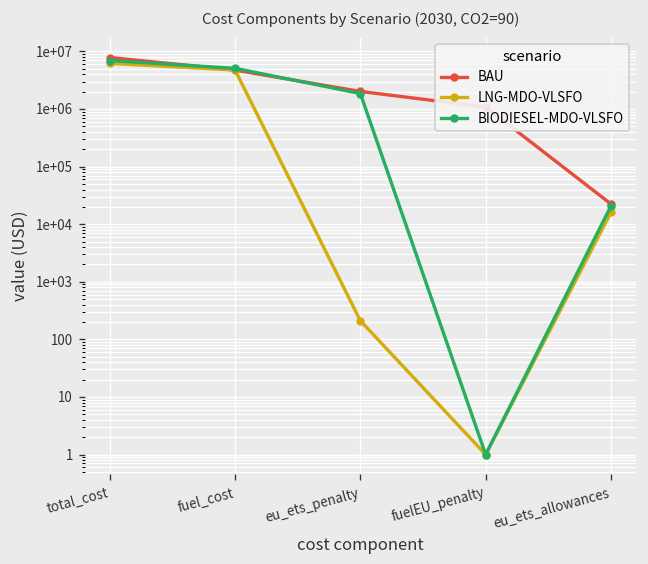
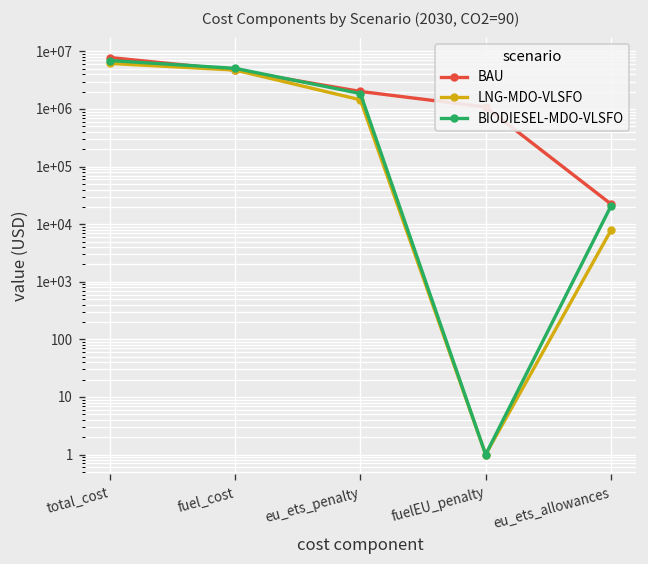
  {
    "BAU": {
      "total_cost": 8000000
    },
    "LNG-MDO-VLSFO": {
-     "eu_ets_penalty": 200,
-     "eu_ets_allowances": 16000
+     "eu_ets_penalty": 1400000,
+     "eu_ets_allowances": 8000
    }
  }
